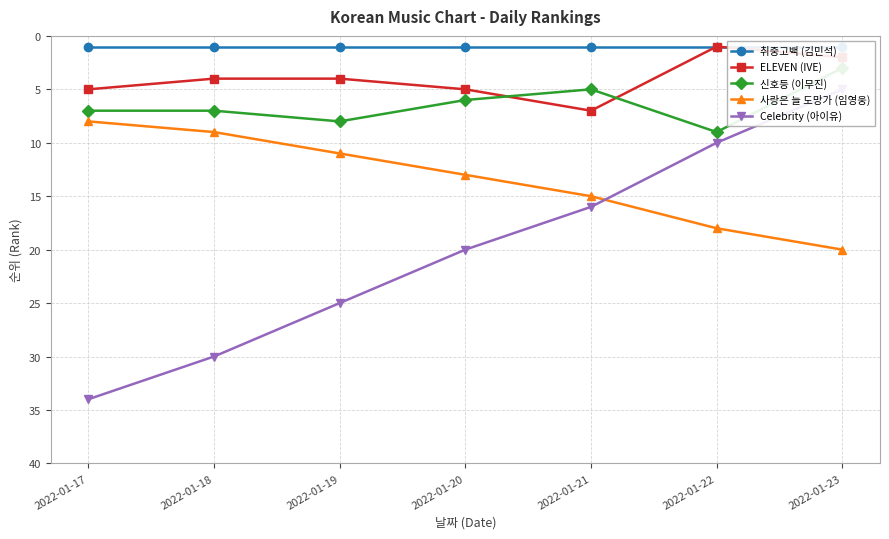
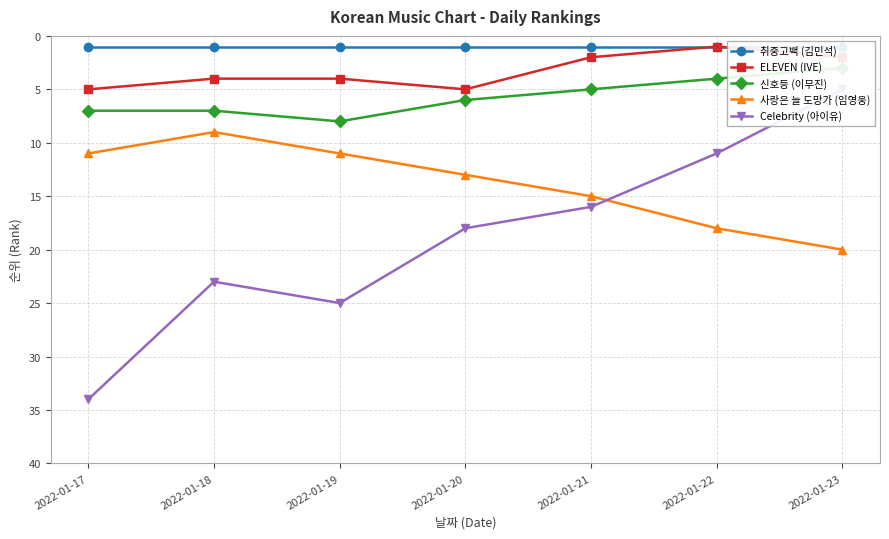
  {
    "취중고백 (김민석)": {
      "2022-01-17": 1,
      "2022-01-18": 1,
      "2022-01-19": 1,
      "2022-01-20": 1,
      "2022-01-21": 1
    },
    "ELEVEN (IVE)": {
      "2022-01-17": 5,
      "2022-01-18": 4,
      "2022-01-19": 4,
      "2022-01-20": 5,
-     "2022-01-21": 7
+     "2022-01-21": 2
    },
    "신호등 (이무진)": {
      "2022-01-17": 7,
      "2022-01-18": 7,
      "2022-01-19": 8,
      "2022-01-20": 6,
      "2022-01-21": 5,
-     "2022-01-22": 9
+     "2022-01-22": 4
    },
    "사랑은 늘 도망가 (임영웅)": {
-     "2022-01-17": 8,
+     "2022-01-17": 11,
      "2022-01-18": 9,
      "2022-01-19": 11,
      "2022-01-20": 13,
      "2022-01-21": 15,
      "2022-01-22": 18,
      "2022-01-23": 20
    },
    "Celebrity (아이유)": {
      "2022-01-17": 34,
-     "2022-01-18": 30,
+     "2022-01-18": 23,
      "2022-01-19": 25,
-     "2022-01-20": 20,
+     "2022-01-20": 18,
      "2022-01-21": 16,
-     "2022-01-22": 10
+     "2022-01-22": 11
    }
  }
